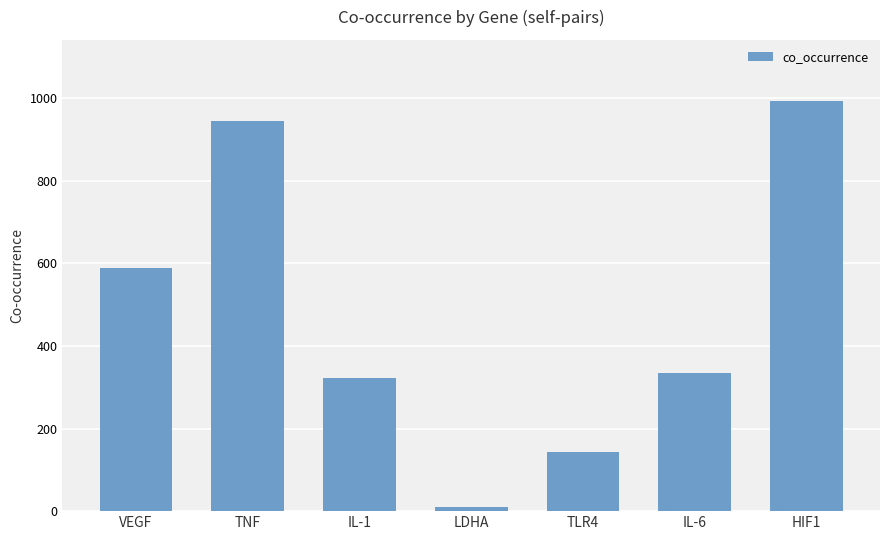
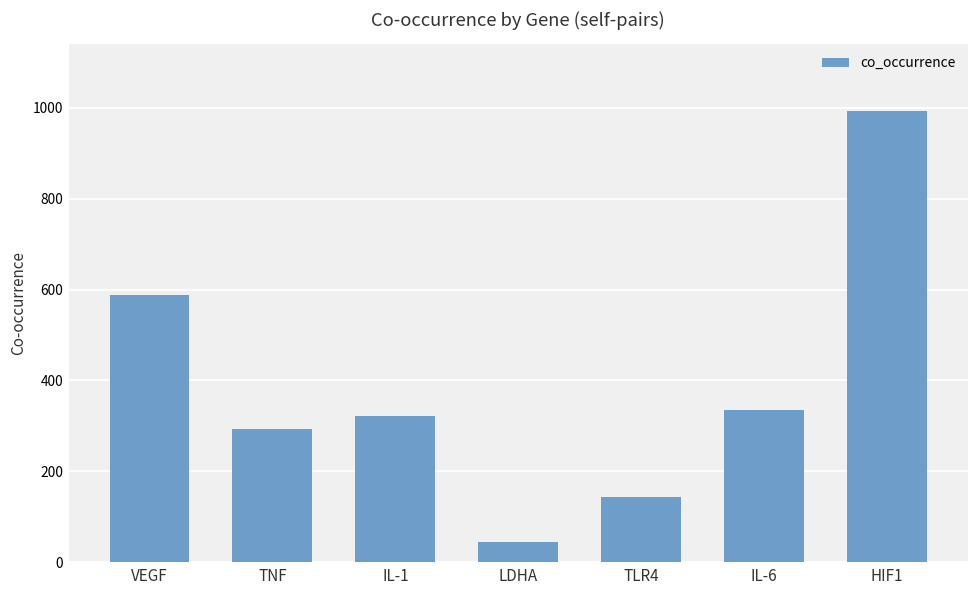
  {
    "VEGF": 590,
-   "TNF": 940,
+   "TNF": 290,
    "IL-1": 320,
-   "LDHA": 10,
+   "LDHA": 40,
    "TLR4": 140,
    "IL-6": 330,
    "HIF1": 990
  }
